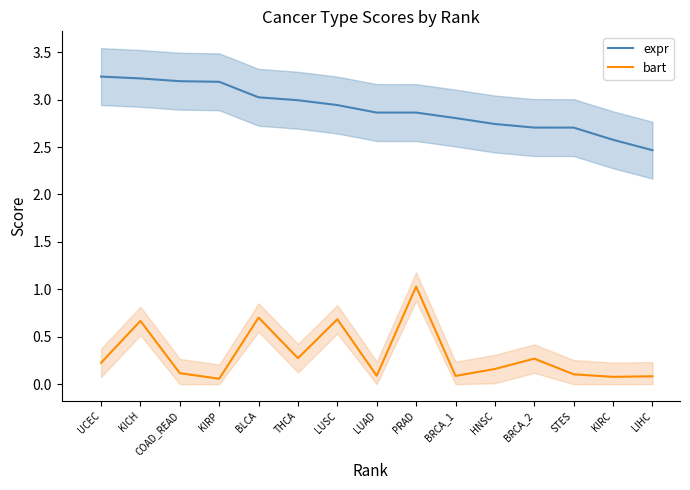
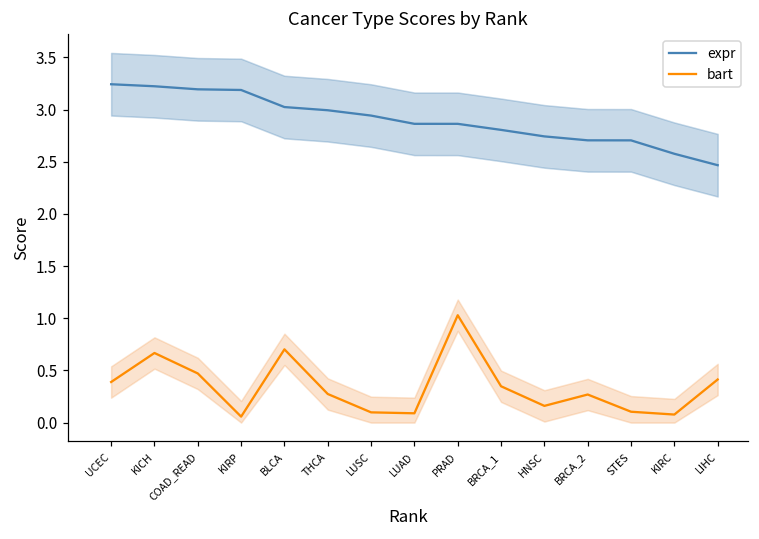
  {
    "bart": {
-     "UCEC": 0.2,
+     "UCEC": 0.4,
      "KICH": 0.7,
-     "COAD_READ": 0.1,
+     "COAD_READ": 0.5,
      "KIRP": 0.1,
      "BLCA": 0.7,
      "THCA": 0.3,
-     "LUSC": 0.7,
+     "LUSC": 0.1,
      "LUAD": 0.1,
      "PRAD": 1.0,
-     "BRCA_1": 0.1,
+     "BRCA_1": 0.3,
      "HNSC": 0.2,
      "BRCA_2": 0.3,
      "STES": 0.1,
      "KIRC": 0.1,
-     "LIHC": 0.1
+     "LIHC": 0.4
    }
  }
